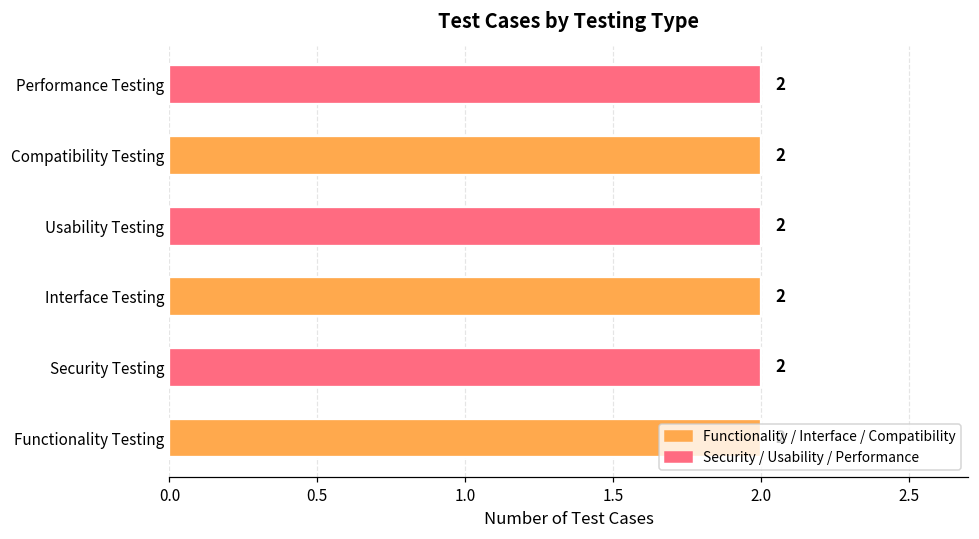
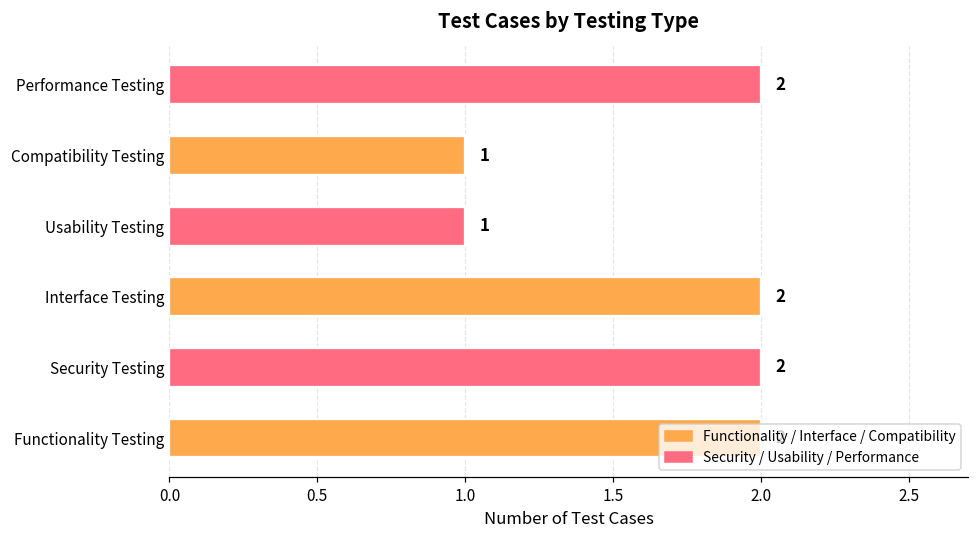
  {
    "Performance Testing": 2,
-   "Compatibility Testing": 2,
-   "Usability Testing": 2,
+   "Compatibility Testing": 1,
+   "Usability Testing": 1,
    "Interface Testing": 2,
    "Security Testing": 2
  }
